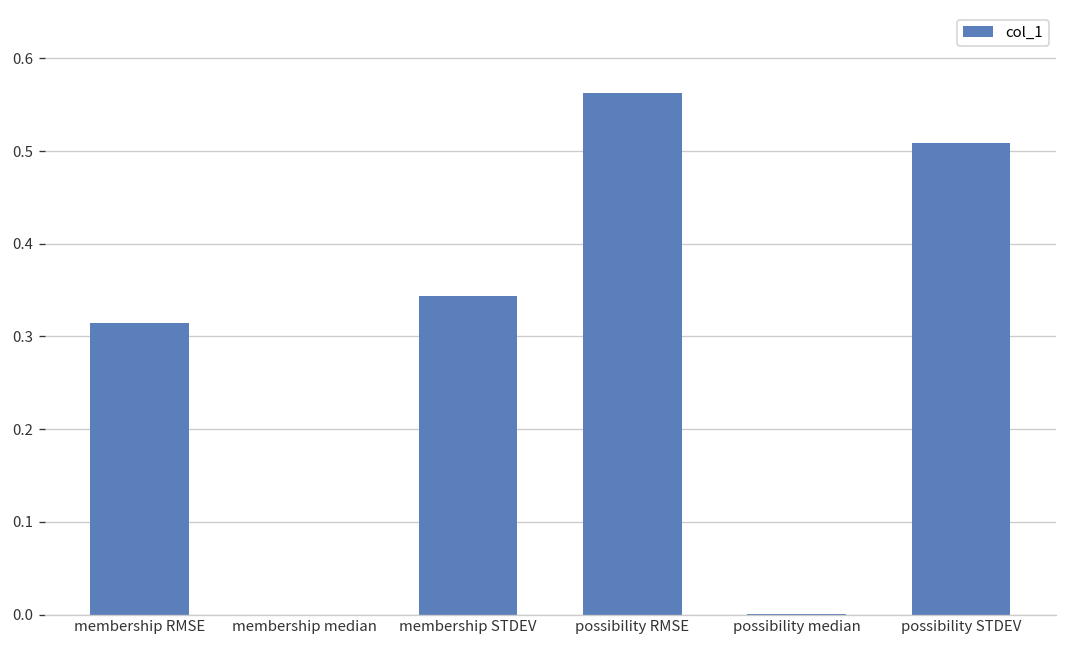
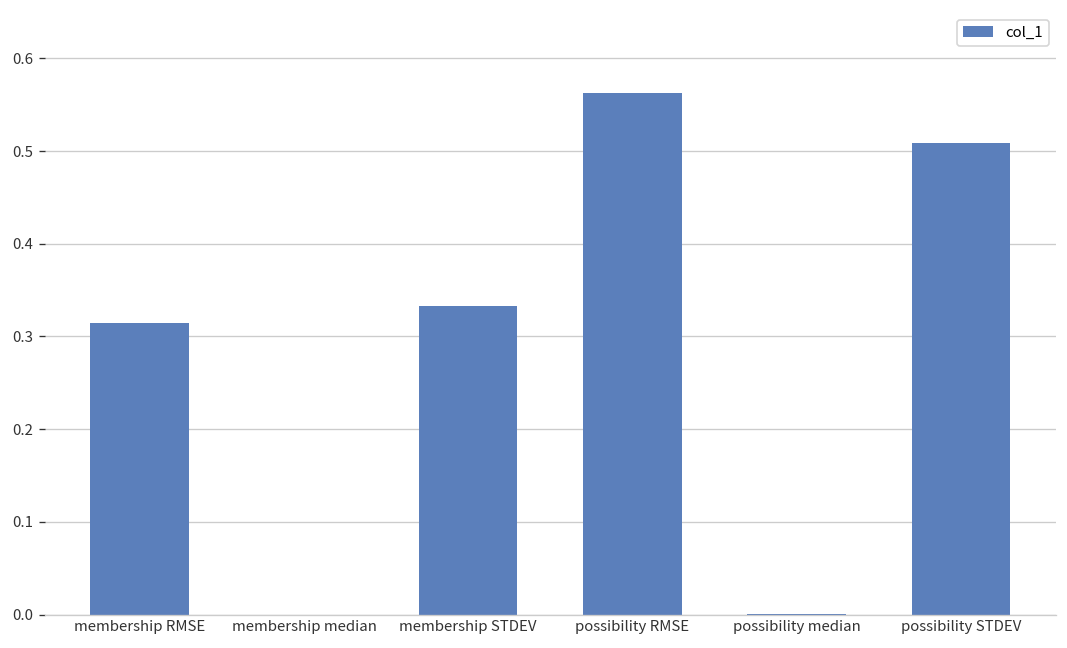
  {
    "membership RMSE": 0.31,
-   "membership STDEV": 0.34,
+   "membership STDEV": 0.33,
    "possibility RMSE": 0.56,
    "possibility STDEV": 0.51
  }
